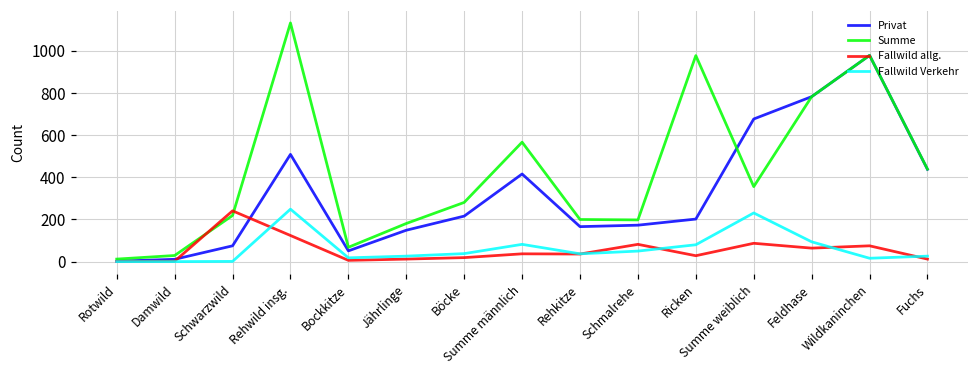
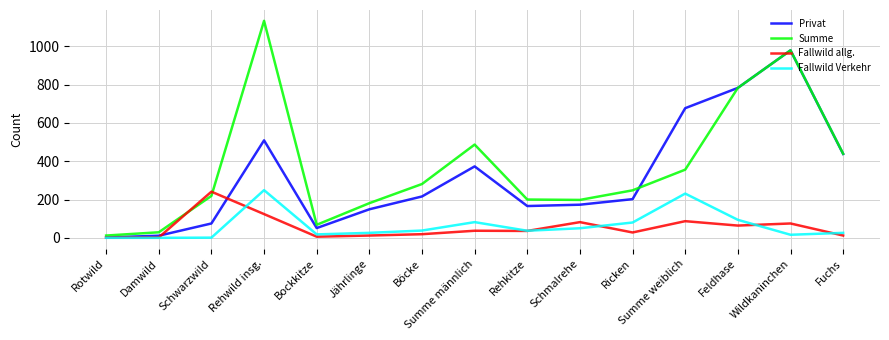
  {
    "Privat": {
      "Schwarzwild": 80,
      "Rehwild insg.": 510,
      "Bockkitze": 50,
      "Jährlinge": 150,
      "Böcke": 220,
-     "Summe männlich": 420,
+     "Summe männlich": 370,
      "Rehkitze": 170,
      "Schmalrehe": 170,
      "Ricken": 200,
      "Summe weiblich": 680
    },
    "Summe": {
      "Damwild": 30,
      "Schwarzwild": 220,
      "Rehwild insg.": 1130,
      "Bockkitze": 70,
      "Jährlinge": 180,
      "Böcke": 280,
-     "Summe männlich": 570,
+     "Summe männlich": 490,
      "Rehkitze": 200,
      "Schmalrehe": 200,
-     "Ricken": 980,
+     "Ricken": 250,
      "Summe weiblich": 360
    },
    "Fallwild allg.": {
      "Schwarzwild": 240,
      "Rehwild insg.": 120,
      "Jährlinge": 10,
      "Böcke": 20,
      "Summe männlich": 40,
      "Schmalrehe": 80,
      "Ricken": 30,
      "Summe weiblich": 90,
      "Feldhase": 60,
      "Wildkaninchen": 80,
      "Fuchs": 10
    },
    "Fallwild Verkehr": {
      "Schwarzwild": 0,
      "Rehwild insg.": 250,
      "Jährlinge": 30,
      "Böcke": 40,
      "Summe männlich": 80,
      "Schmalrehe": 50,
      "Ricken": 80,
      "Summe weiblich": 230,
      "Feldhase": 90,
      "Wildkaninchen": 20,
      "Fuchs": 30
    }
  }
